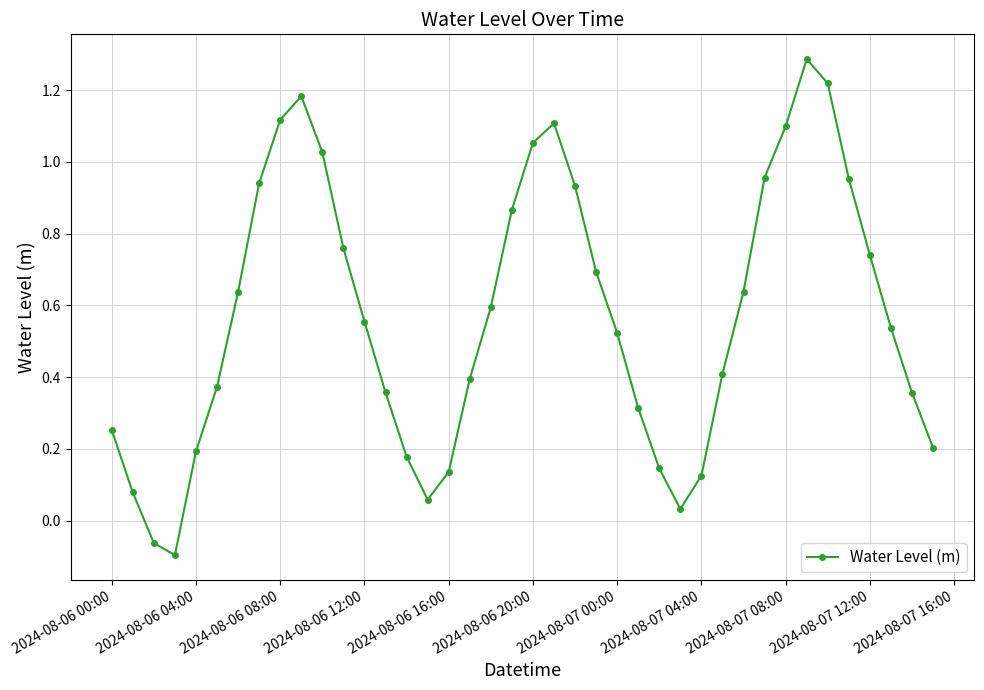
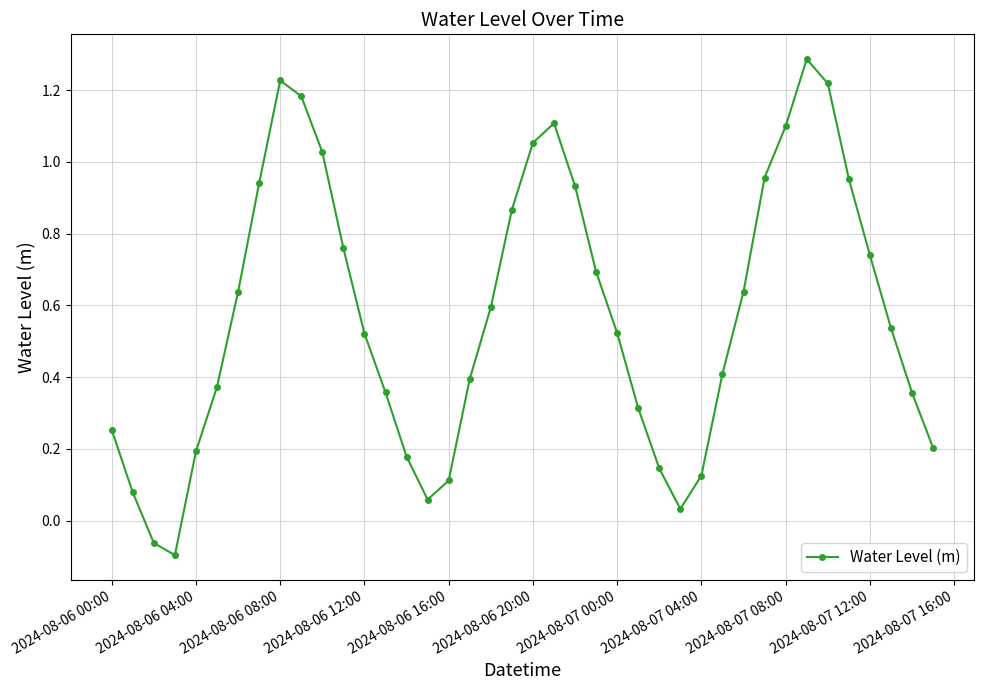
  {
    "2024-08-06 00:00": 0.25,
    "2024-08-06 04:00": 0.19,
-   "2024-08-06 08:00": 1.12,
-   "2024-08-06 12:00": 0.55,
-   "2024-08-06 16:00": 0.14,
+   "2024-08-06 08:00": 1.23,
+   "2024-08-06 12:00": 0.52,
+   "2024-08-06 16:00": 0.11,
    "2024-08-06 20:00": 1.05,
    "2024-08-07 00:00": 0.52,
    "2024-08-07 04:00": 0.13,
    "2024-08-07 08:00": 1.10,
    "2024-08-07 12:00": 0.74
  }
